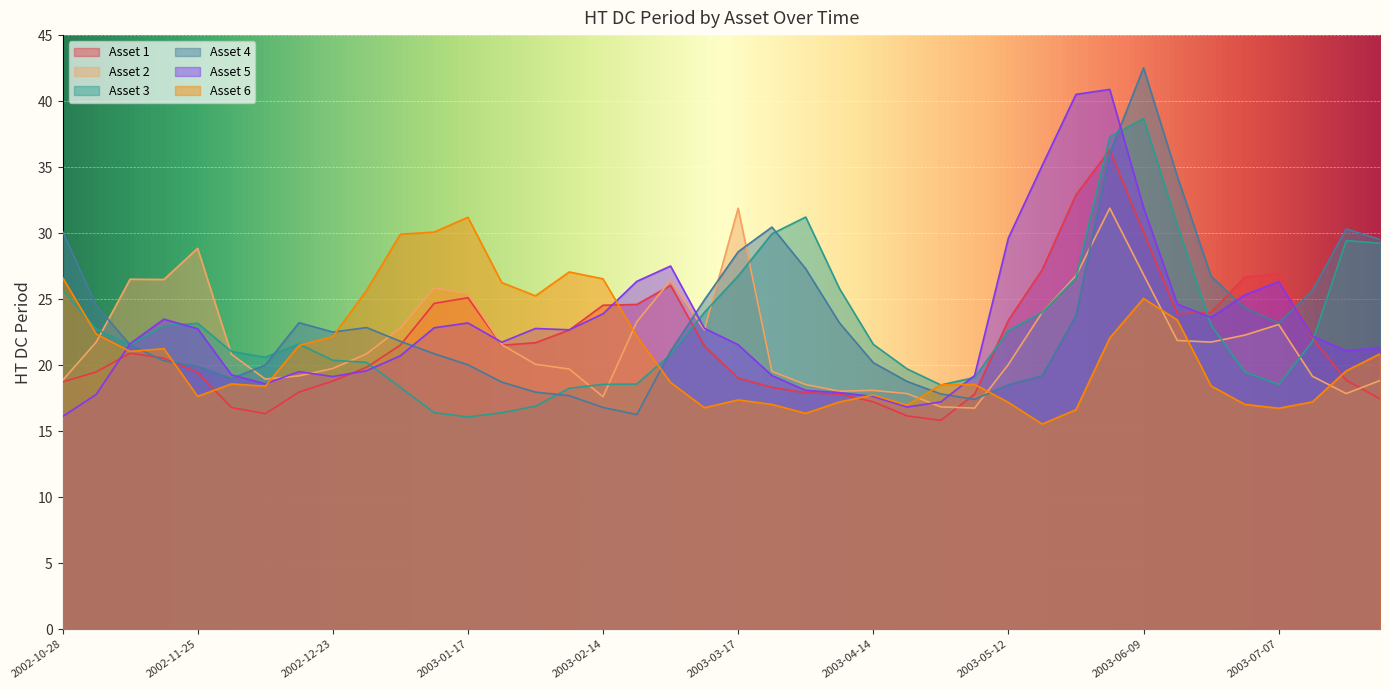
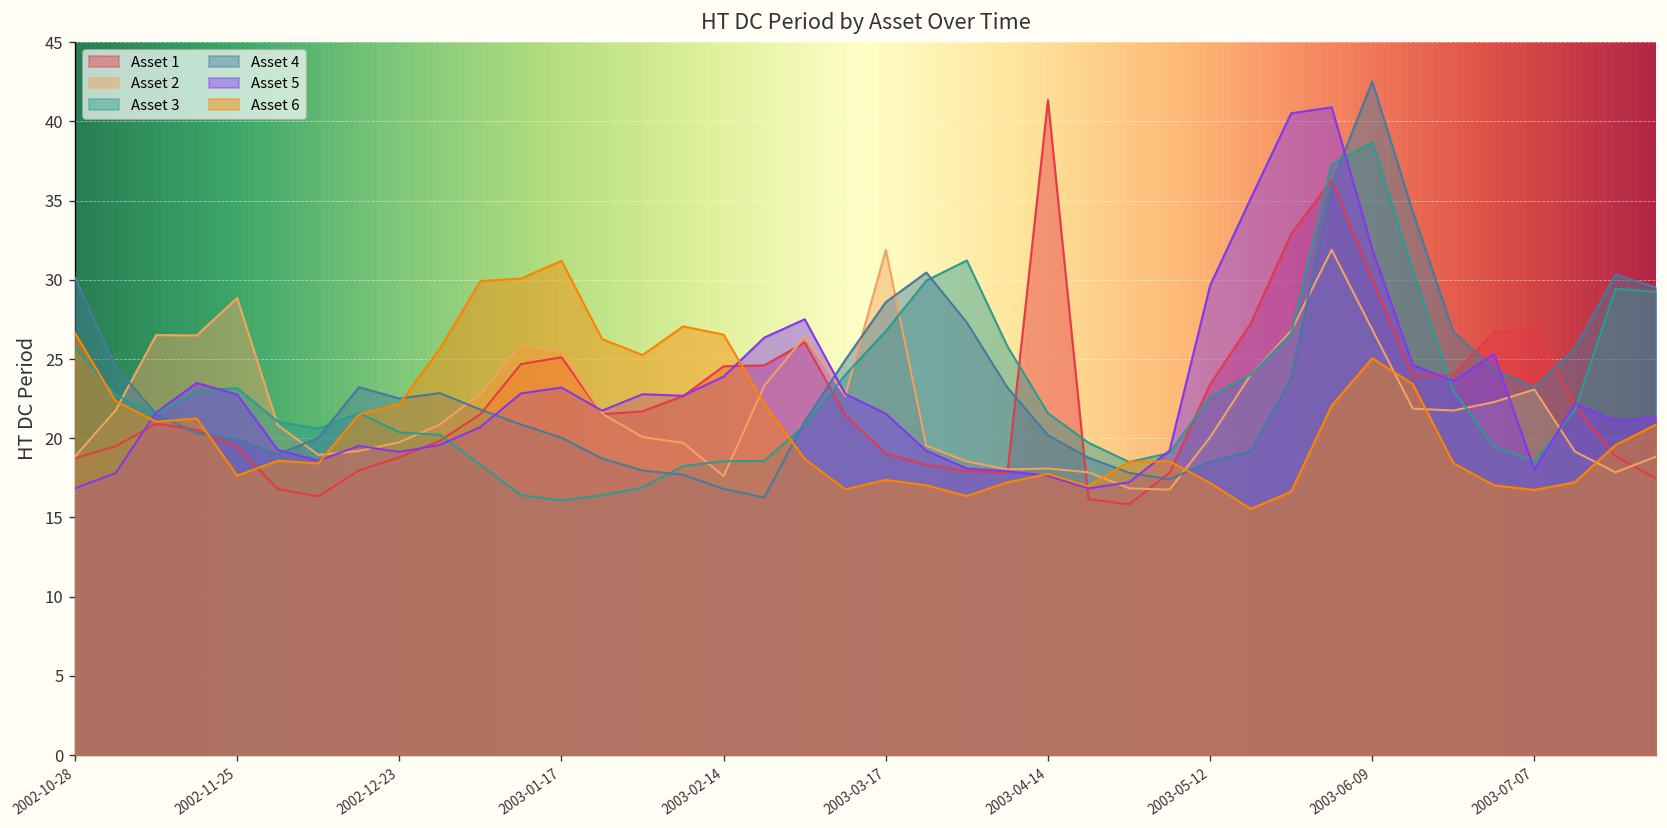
  {
    "Asset 1": {
      "2002-11-25": 19.4,
      "2002-12-23": 18.8,
      "2003-01-17": 25.1,
      "2003-02-14": 24.5,
      "2003-03-17": 19.0,
-     "2003-04-14": 17.2,
+     "2003-04-14": 41.4,
      "2003-05-12": 23.4,
      "2003-06-09": 30.1,
      "2003-07-07": 26.9
    },
    "Asset 2": {
      "2002-11-25": 28.9,
      "2002-12-23": 19.8,
      "2003-01-17": 25.4,
      "2003-02-14": 17.6,
      "2003-03-17": 31.9,
      "2003-04-14": 18.1,
      "2003-05-12": 20.1,
      "2003-06-09": 26.9
    },
    "Asset 5": {
-     "2002-10-28": 16.1,
+     "2002-10-28": 16.9,
      "2002-11-25": 22.8,
      "2002-12-23": 19.1,
      "2003-01-17": 23.2,
      "2003-02-14": 23.9,
      "2003-03-17": 21.6,
      "2003-05-12": 29.6,
      "2003-06-09": 31.9,
-     "2003-07-07": 26.3
+     "2003-07-07": 18.0
    },
    "Asset 6": {
      "2002-10-28": 26.6,
      "2002-11-25": 17.6,
      "2002-12-23": 22.2,
      "2003-01-17": 31.2,
      "2003-02-14": 26.5,
      "2003-03-17": 17.4,
      "2003-05-12": 17.2,
      "2003-06-09": 25.1,
      "2003-07-07": 16.7
    }
  }
